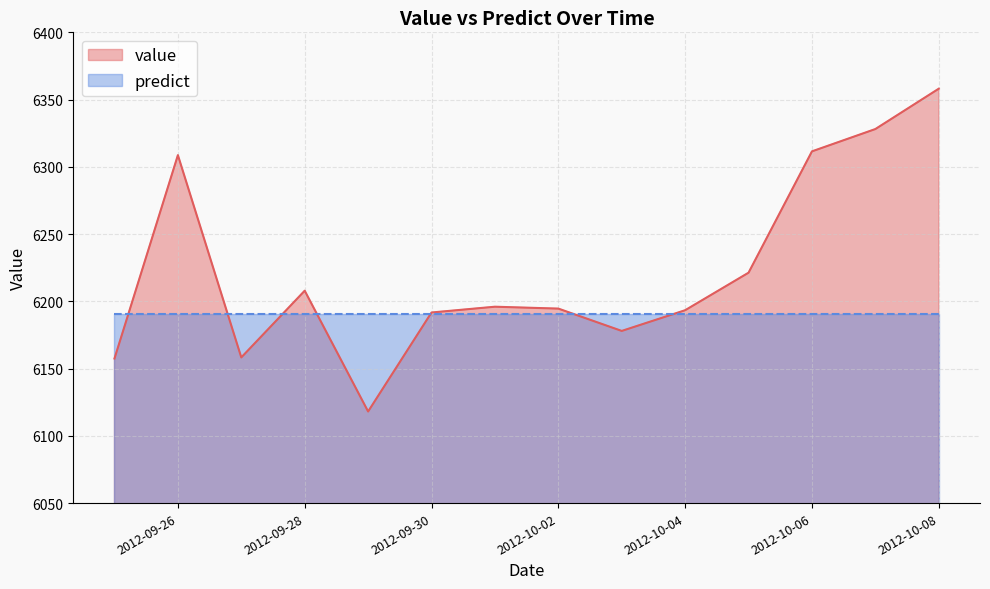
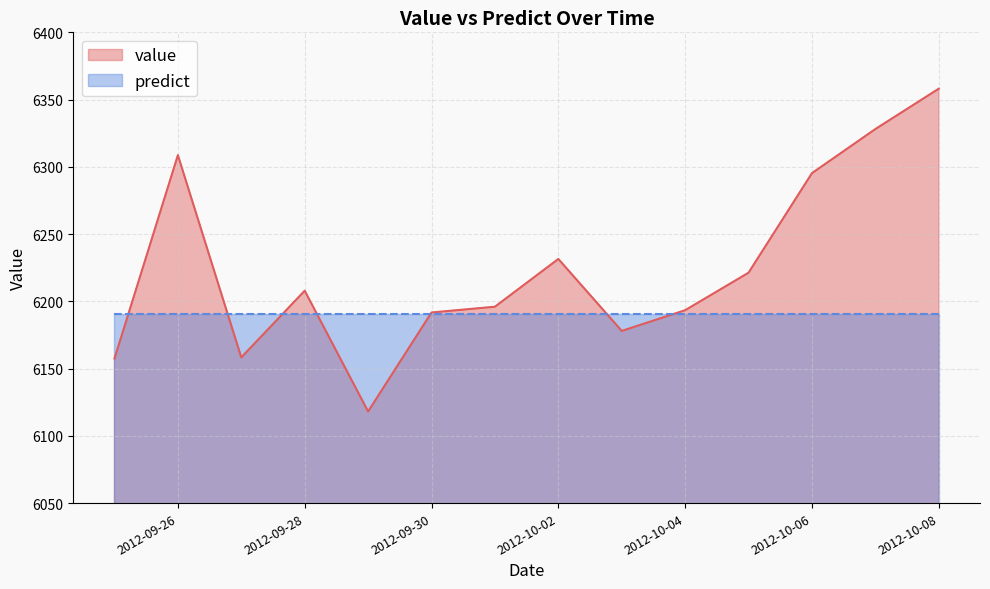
  {
    "value": {
      "2012-09-26": 6309,
      "2012-09-28": 6208,
-     "2012-10-02": 6195,
+     "2012-10-02": 6232,
      "2012-10-04": 6193,
-     "2012-10-06": 6312,
+     "2012-10-06": 6295,
      "2012-10-08": 6358
    },
    "predict": {
      "2012-09-26": 6191,
      "2012-09-28": 6191,
      "2012-10-02": 6191,
      "2012-10-04": 6191,
      "2012-10-06": 6191,
      "2012-10-08": 6191
    }
  }
